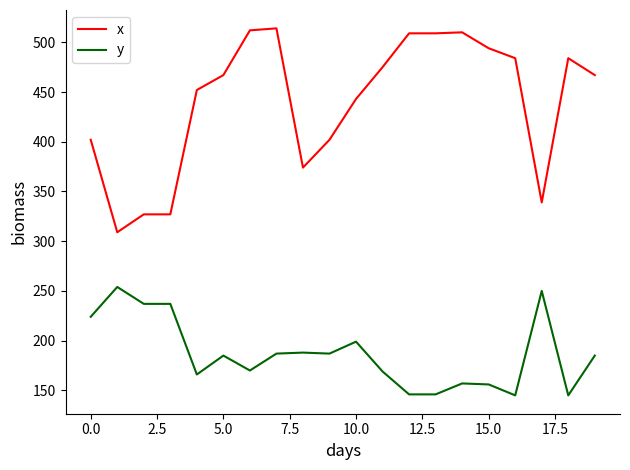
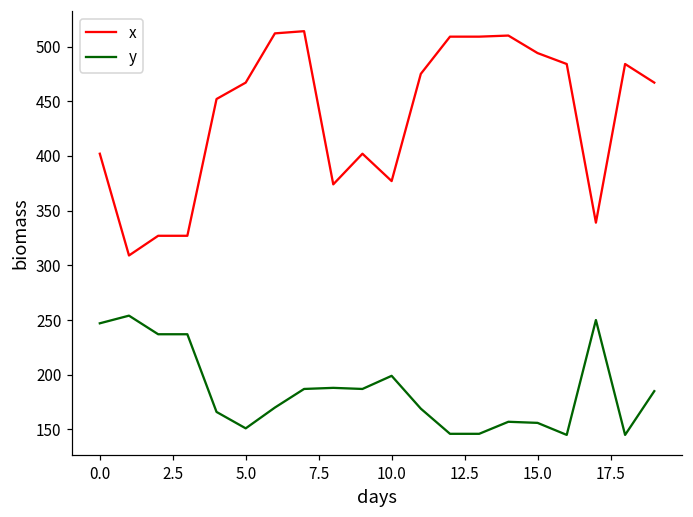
  {
    "x": {
      "0.0": 400,
      "5.0": 470,
-     "10.0": 440,
+     "10.0": 380,
      "15.0": 490
    },
    "y": {
-     "0.0": 220,
-     "5.0": 190,
+     "0.0": 250,
+     "5.0": 150,
      "10.0": 200,
      "15.0": 160
    }
  }
